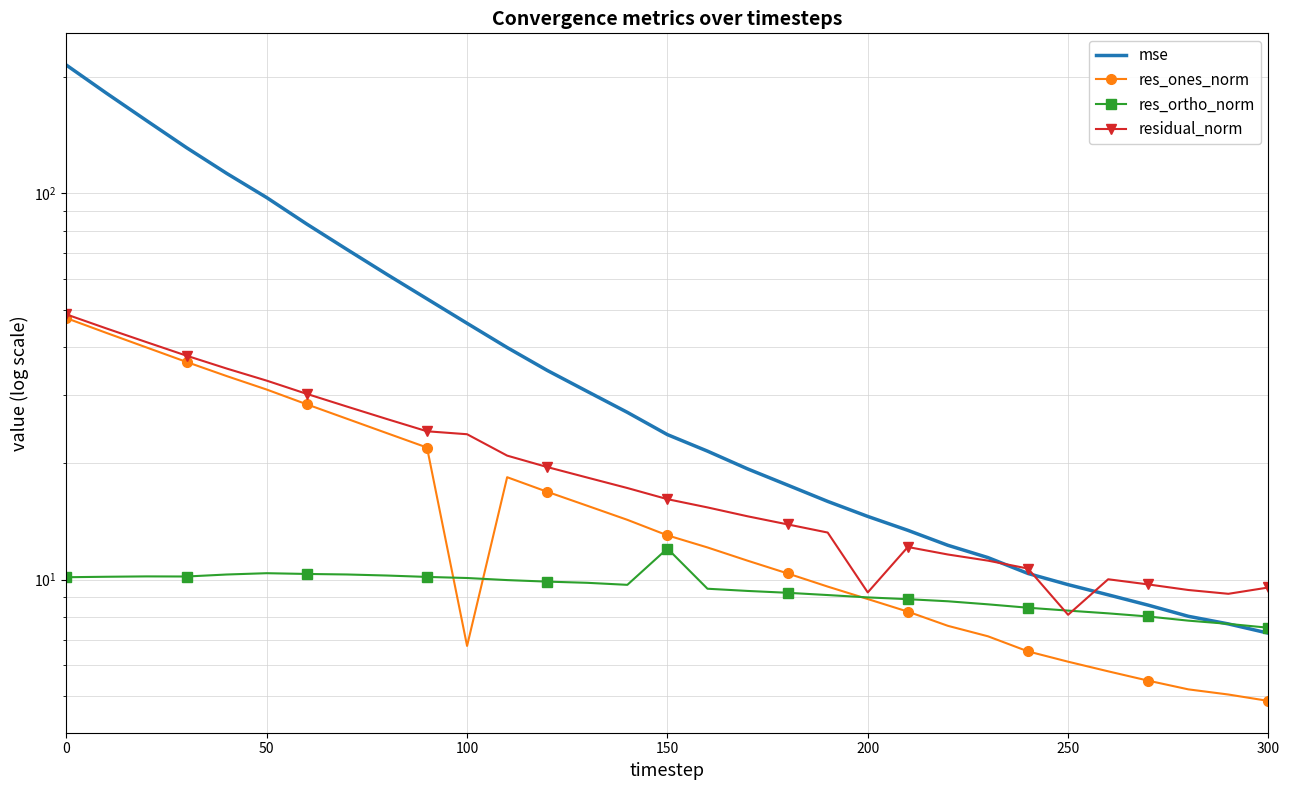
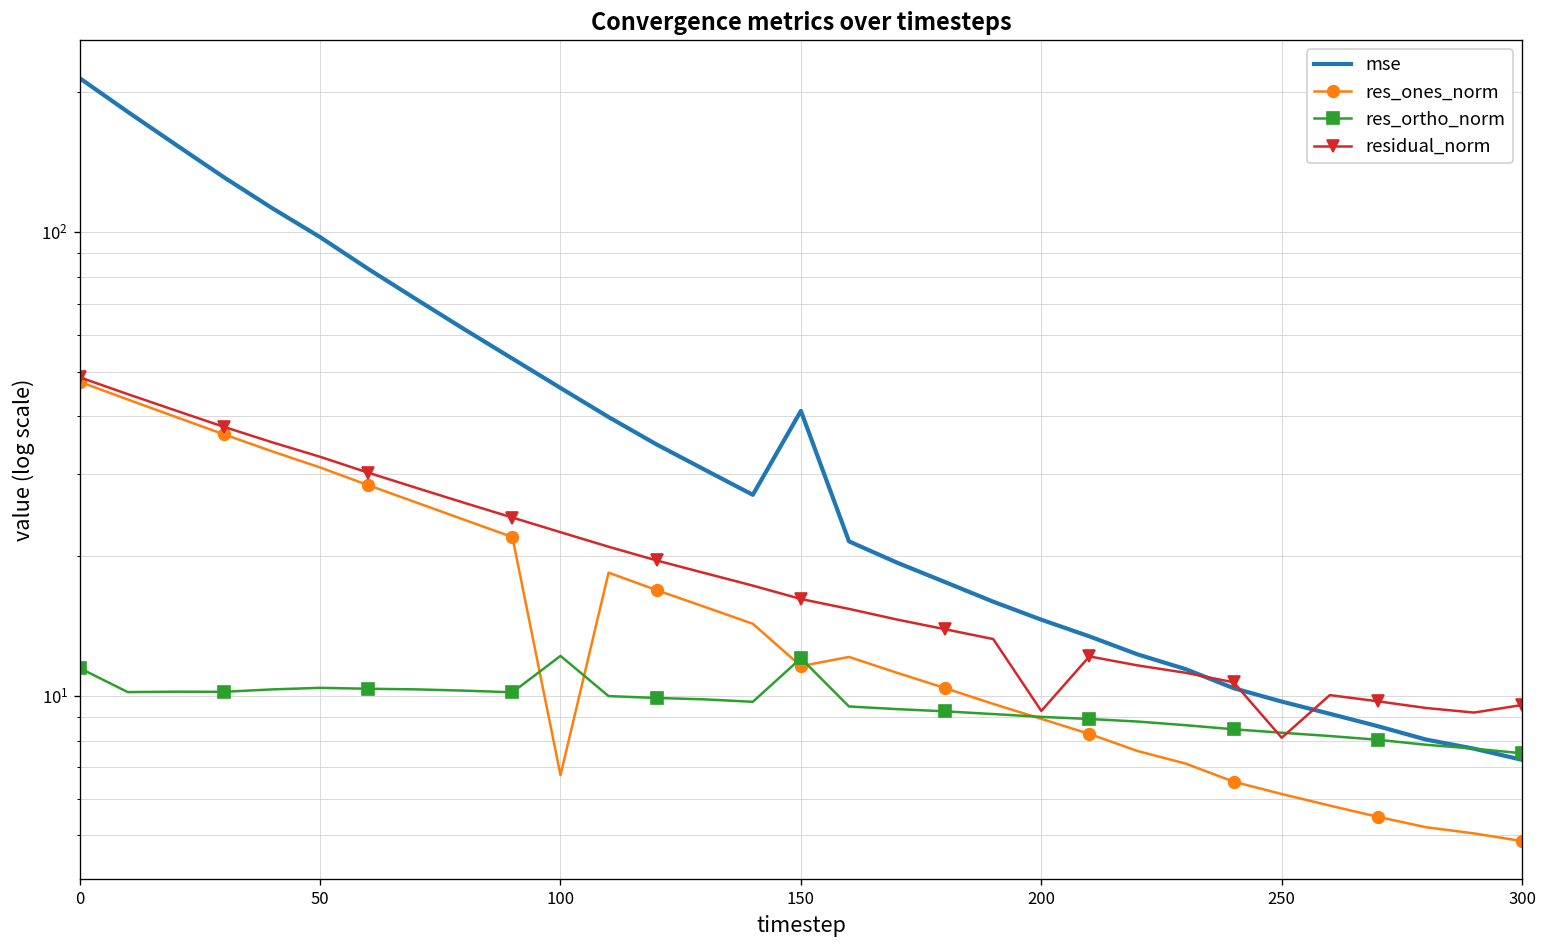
  {
    "mse": {
      "0": 210,
      "50": 97,
      "100": 46,
-     "150": 24,
+     "150": 41,
      "200": 14.6,
      "250": 9.7,
      "300": 7.3
    },
    "res_ones_norm": {
      "0": 48,
      "50": 31,
      "100": 6.7,
-     "150": 13.0,
+     "150": 11.6,
      "250": 6.1,
      "300": 4.9
    },
    "res_ortho_norm": {
-     "0": 10.1,
+     "0": 11.5,
      "50": 10.4,
-     "100": 10.1,
+     "100": 12.2,
      "150": 12.0,
      "250": 8.3,
      "300": 7.5
    },
    "residual_norm": {
      "0": 49,
      "50": 33,
-     "100": 24,
+     "100": 23,
      "150": 16,
      "200": 9.3,
      "250": 8,
      "300": 9.5
    }
  }
